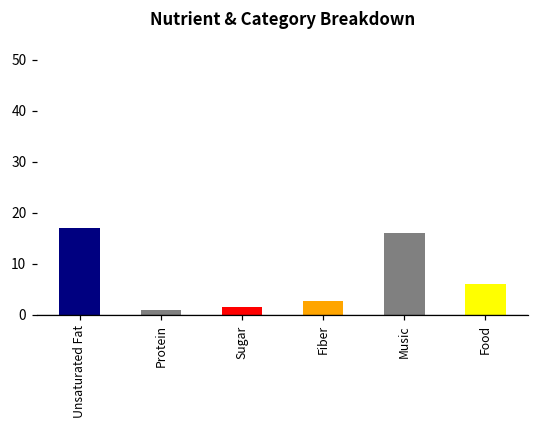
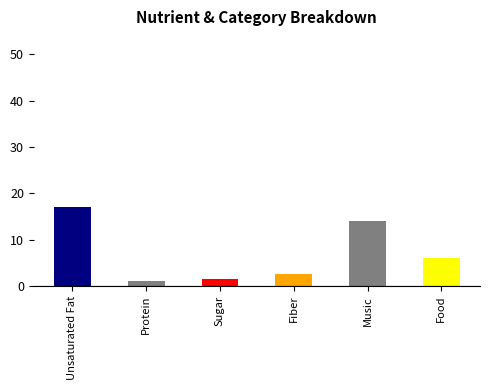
  {
    "Unsaturated Fat": 17,
    "Protein": 1,
    "Sugar": 2,
    "Fiber": 3,
-   "Music": 16,
+   "Music": 14,
    "Food": 6
  }
